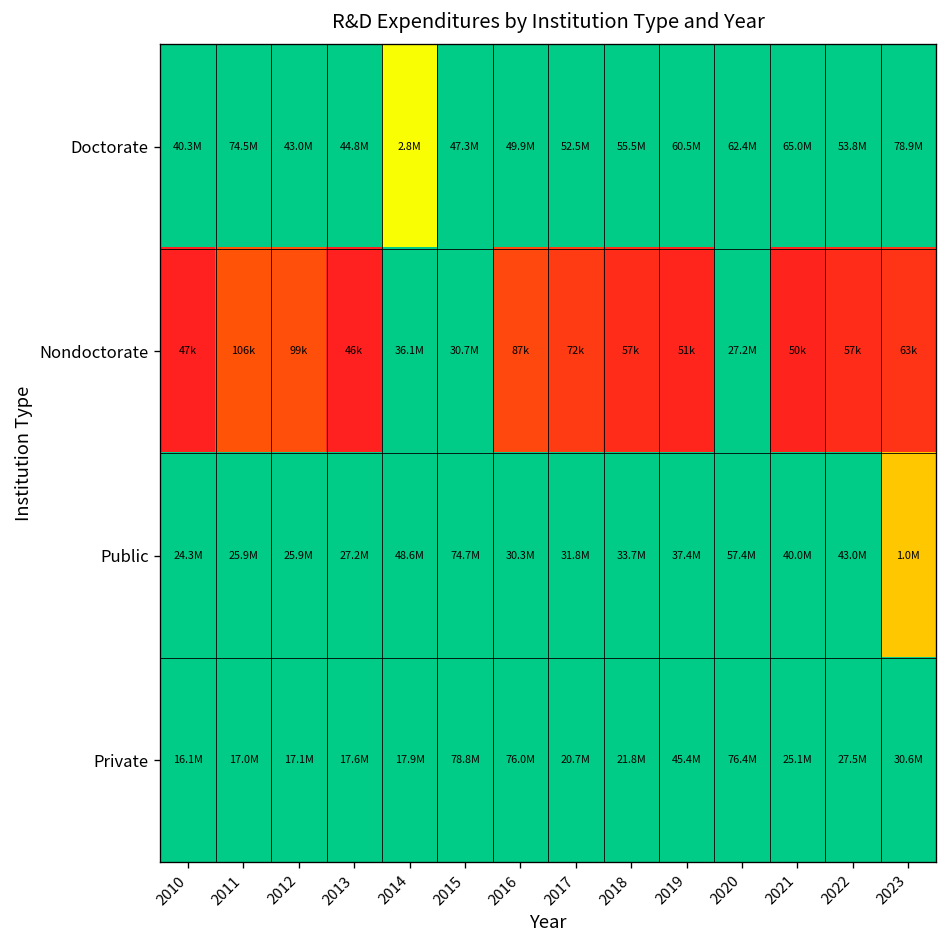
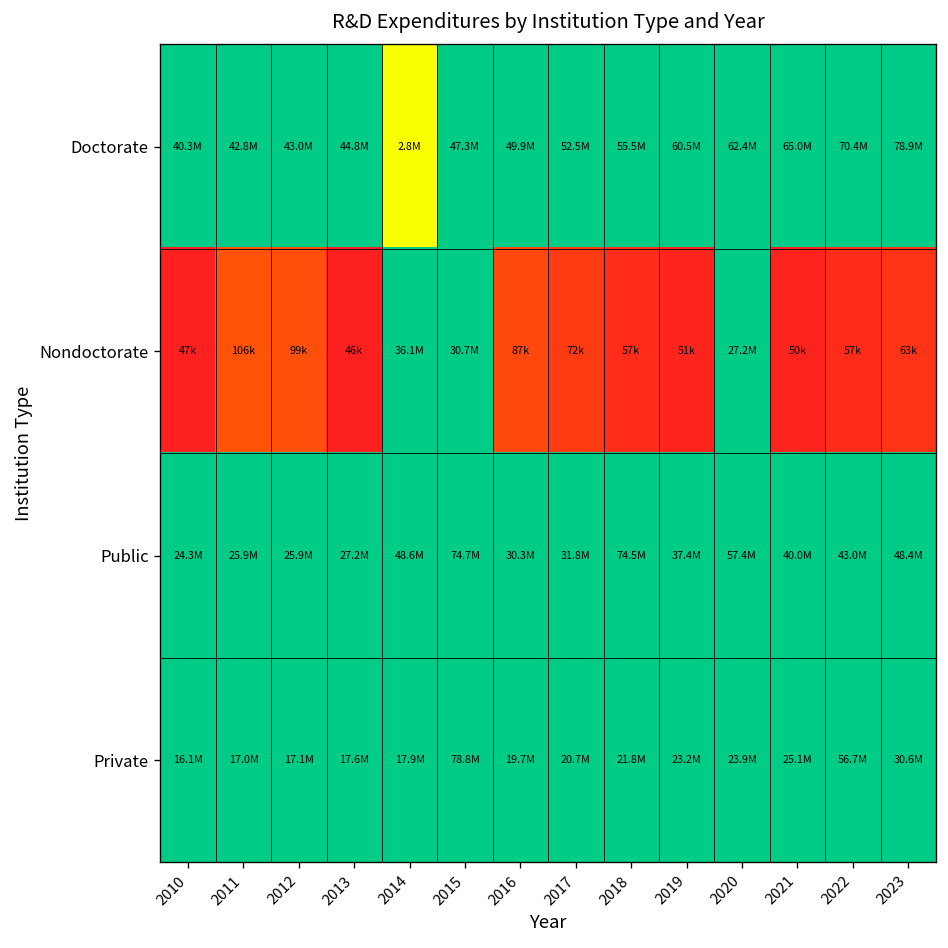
  {
    "Doctorate": {
      "2010": "40.3M",
-     "2011": "74.5M",
+     "2011": "42.8M",
      "2012": "43.0M",
      "2013": "44.8M",
      "2014": "2.8M",
      "2015": "47.3M",
      "2016": "49.9M",
      "2017": "52.5M",
      "2018": "55.5M",
      "2019": "60.5M",
      "2020": "62.4M",
      "2021": "65.0M",
-     "2022": "53.8M",
+     "2022": "70.4M",
      "2023": "78.9M"
    },
    "Nondoctorate": {
      "2010": "47k",
      "2011": "106k",
      "2012": "99k",
      "2013": "46k",
      "2014": "36.1M",
      "2015": "30.7M",
      "2016": "87k",
      "2017": "72k",
      "2018": "57k",
      "2019": "51k",
      "2020": "27.2M",
      "2021": "50k",
      "2022": "57k",
      "2023": "63k"
    },
    "Public": {
      "2010": "24.3M",
      "2011": "25.9M",
      "2012": "25.9M",
      "2013": "27.2M",
      "2014": "48.6M",
      "2015": "74.7M",
      "2016": "30.3M",
      "2017": "31.8M",
-     "2018": "33.7M",
+     "2018": "74.5M",
      "2019": "37.4M",
      "2020": "57.4M",
      "2021": "40.0M",
      "2022": "43.0M",
-     "2023": "1.0M"
+     "2023": "48.4M"
    },
    "Private": {
      "2010": "16.1M",
      "2011": "17.0M",
      "2012": "17.1M",
      "2013": "17.6M",
      "2014": "17.9M",
      "2015": "78.8M",
-     "2016": "76.0M",
+     "2016": "19.7M",
      "2017": "20.7M",
      "2018": "21.8M",
-     "2019": "45.4M",
-     "2020": "76.4M",
+     "2019": "23.2M",
+     "2020": "23.9M",
      "2021": "25.1M",
-     "2022": "27.5M",
+     "2022": "56.7M",
      "2023": "30.6M"
    }
  }
